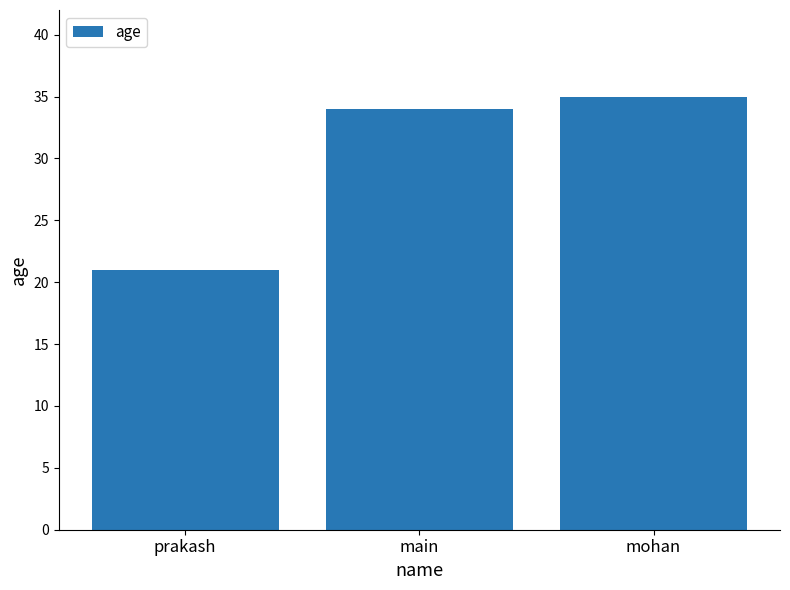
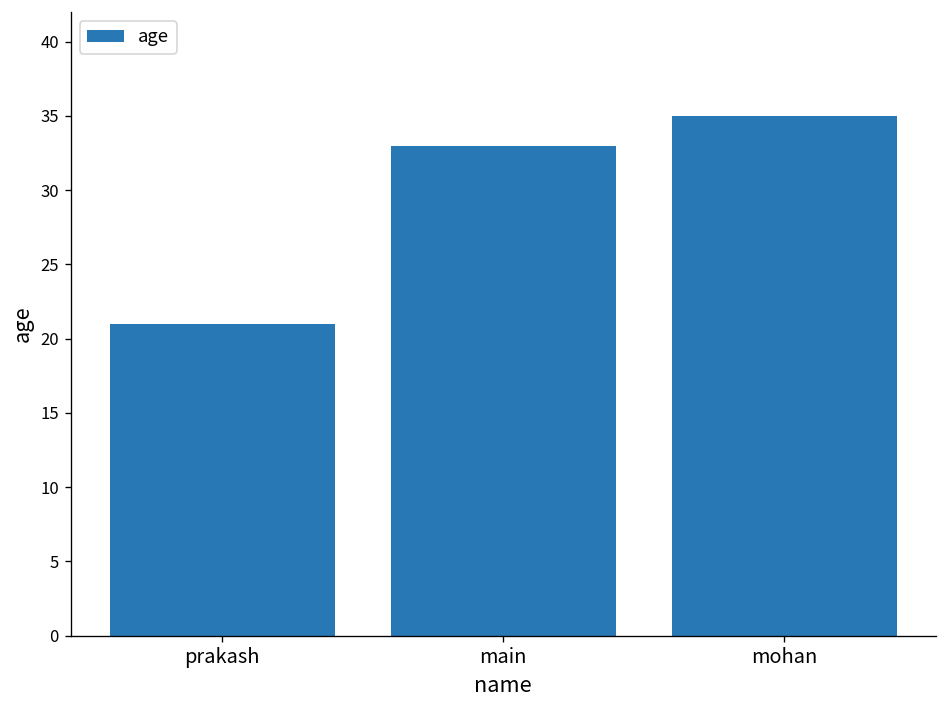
  {
    "prakash": 21,
-   "main": 34,
+   "main": 33,
    "mohan": 35
  }
